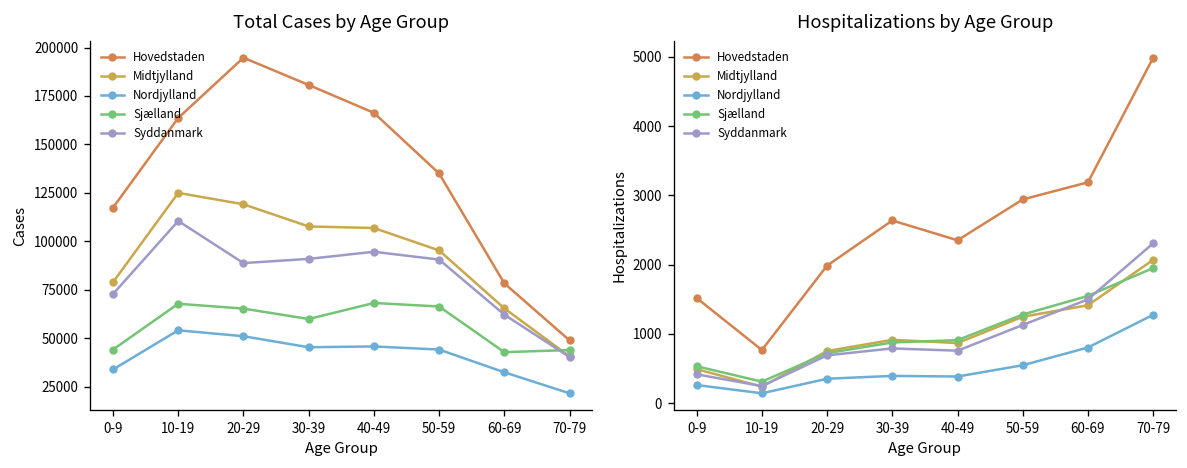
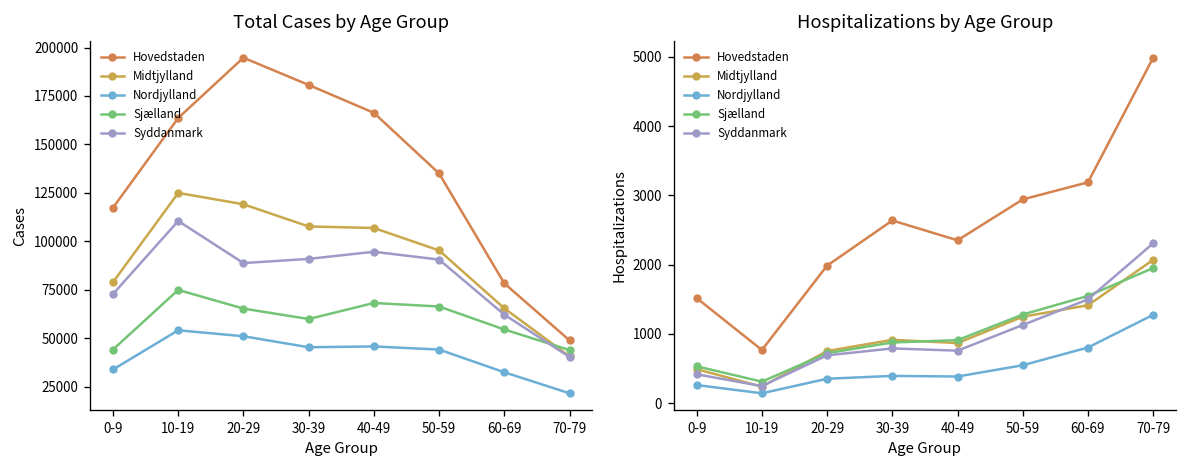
  {
    "Total Cases by Age Group": {
      "Sjælland": {
        "0-9": 44000,
-       "10-19": 68000,
+       "10-19": 75000,
        "20-29": 65000,
        "30-39": 60000,
        "40-49": 68000,
        "50-59": 66000,
-       "60-69": 43000,
+       "60-69": 54000,
        "70-79": 44000
      }
    },
    "Hospitalizations by Age Group": {
      "Sjælland": {
        "10-19": 300,
        "60-69": 1500,
        "70-79": 1900
      }
    }
  }
